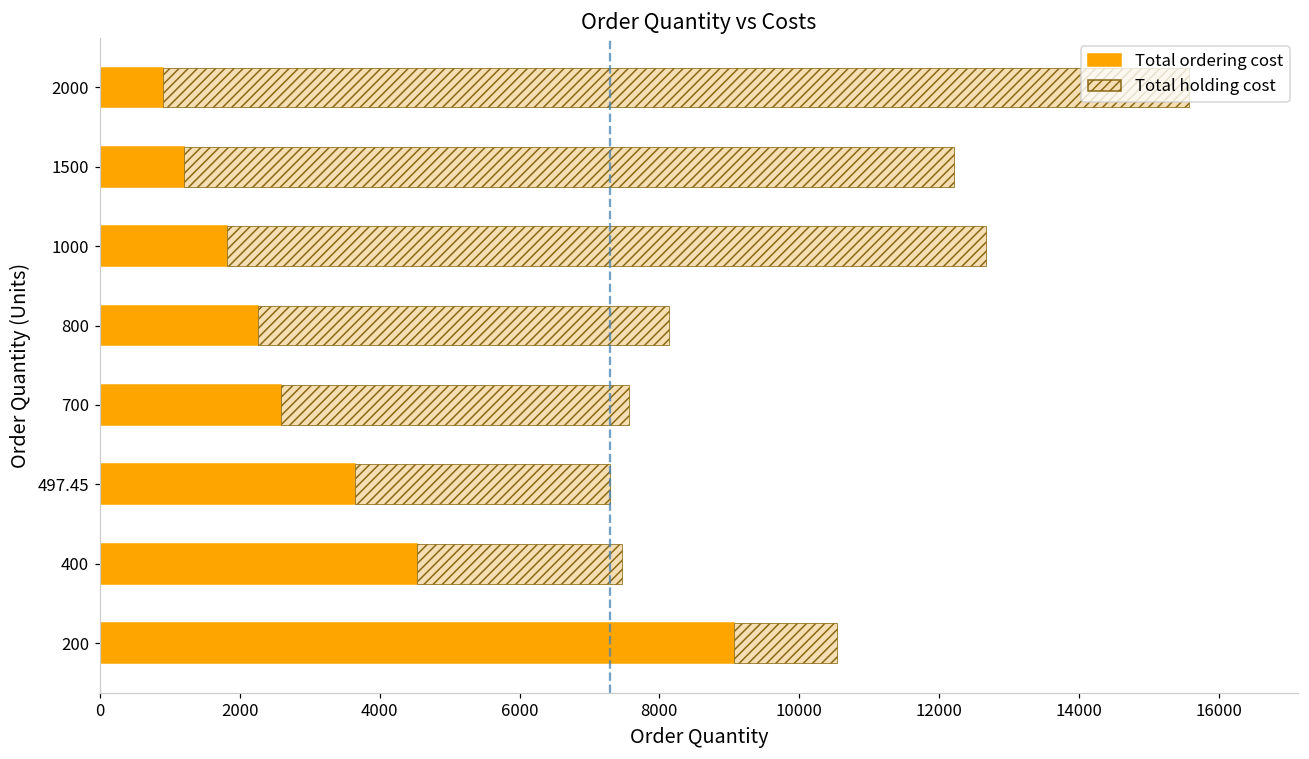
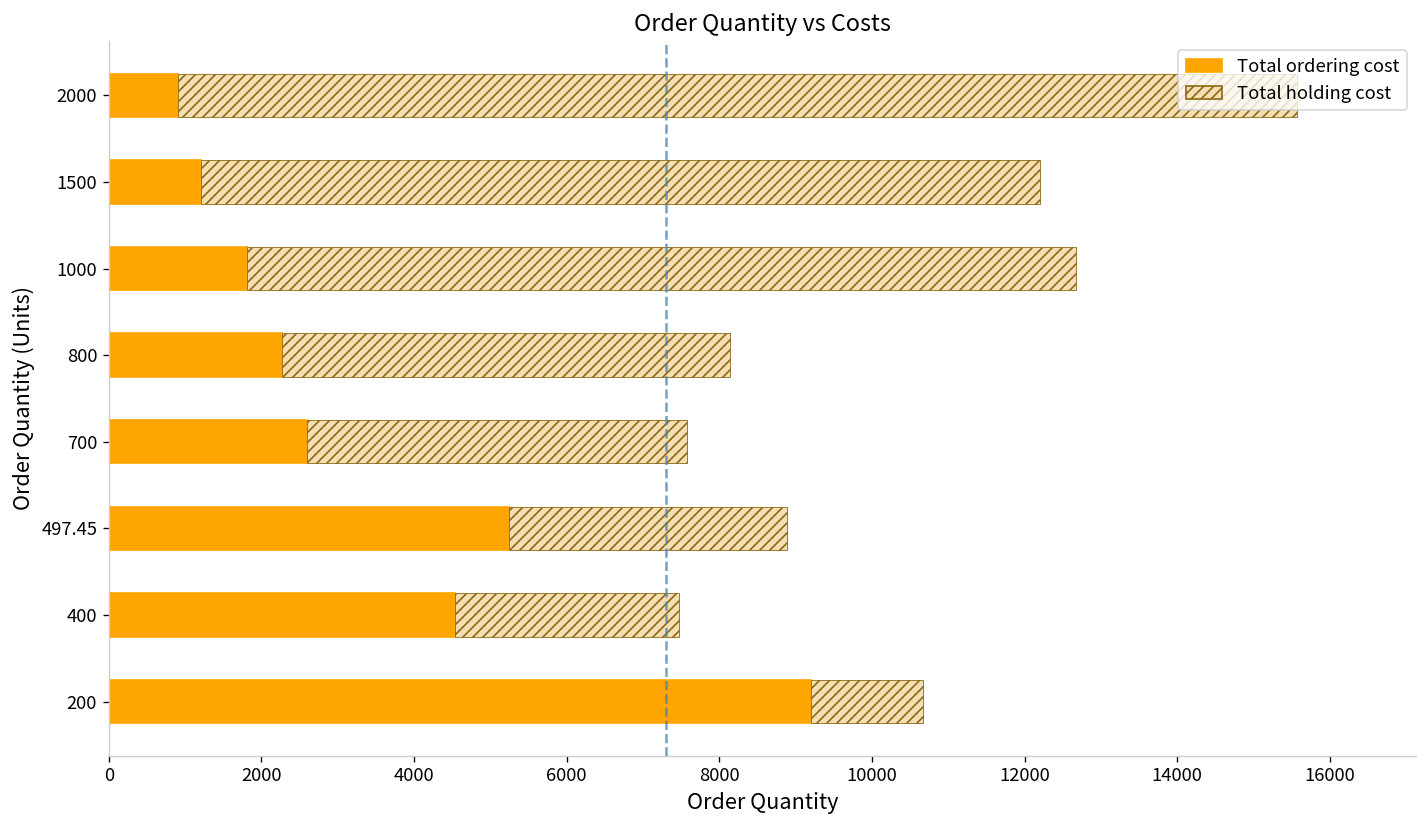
  {
    "Total ordering cost": {
      "2000": 900,
      "1500": 1200,
      "1000": 1800,
      "800": 2300,
      "700": 2600,
-     "497.45": 3600,
+     "497.45": 5200,
      "400": 4500,
-     "200": 9100
+     "200": 9200
    },
    "Total holding cost": {
      "1500": 11000,
      "1000": 10900,
      "800": 5900,
      "700": 5000,
      "497.45": 3600,
      "400": 2900,
      "200": 1500
    }
  }
